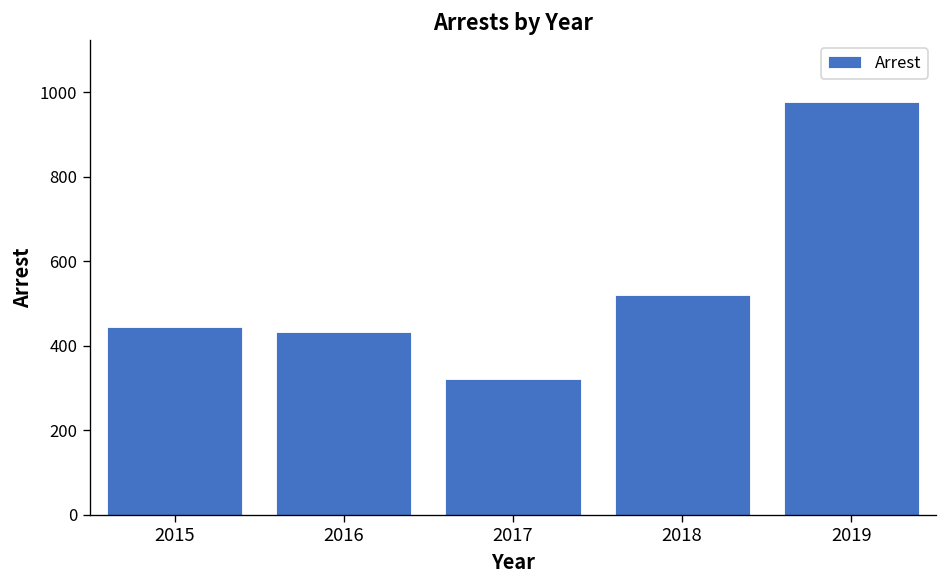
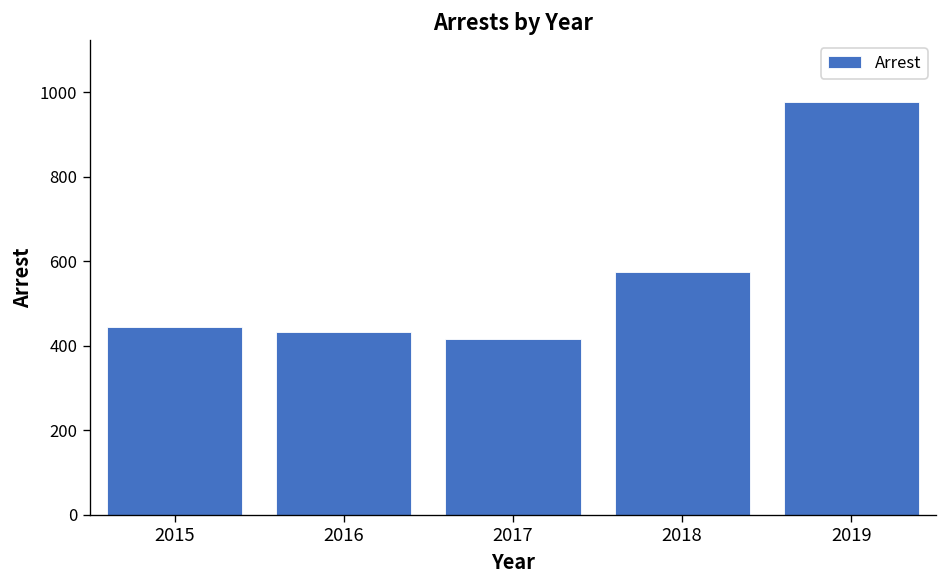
  {
    "2015": 440,
    "2016": 430,
-   "2017": 320,
-   "2018": 520,
+   "2017": 420,
+   "2018": 570,
    "2019": 980
  }
